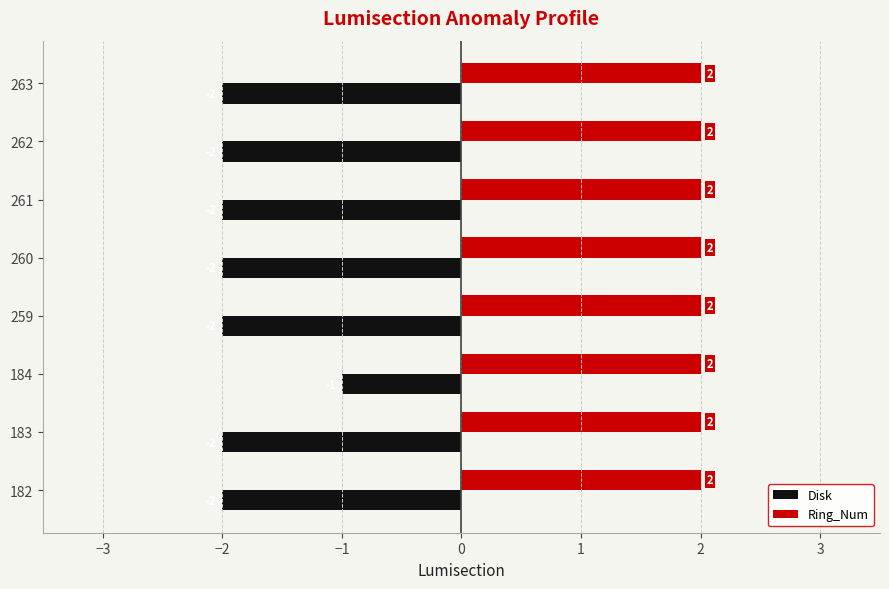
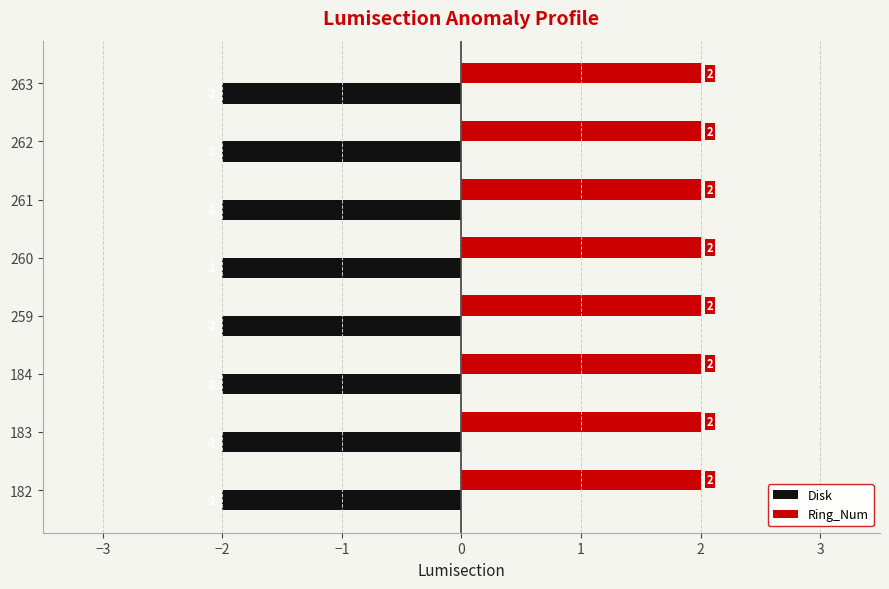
  {
    "Disk": {
      "263": -2,
      "262": -2,
      "261": -2,
      "260": -2,
      "259": -2,
-     "184": -1,
+     "184": -2,
      "183": -2,
      "182": -2
    }
  }
